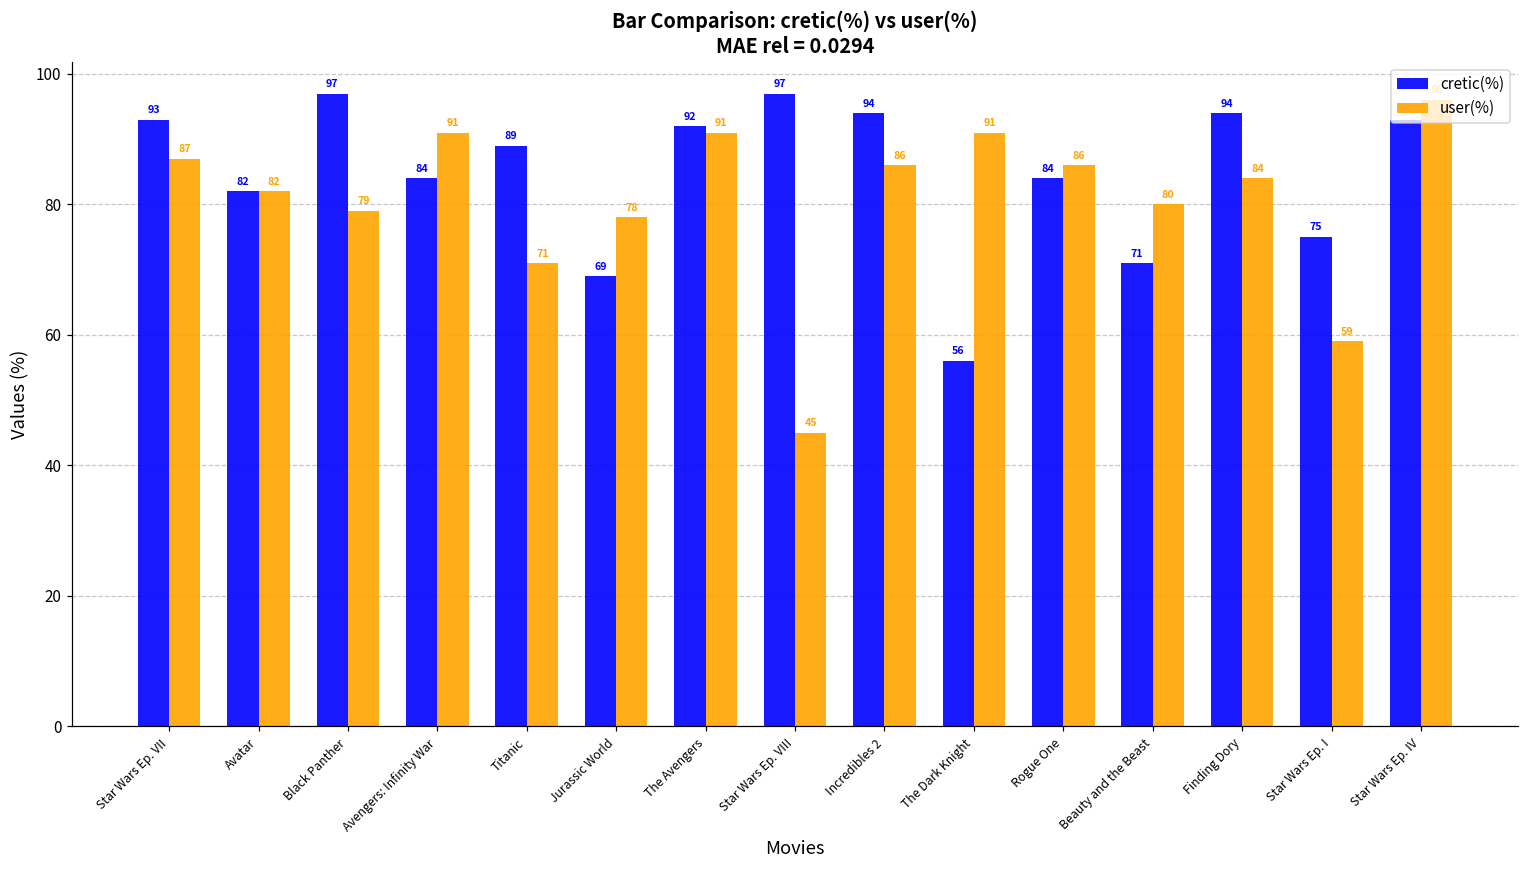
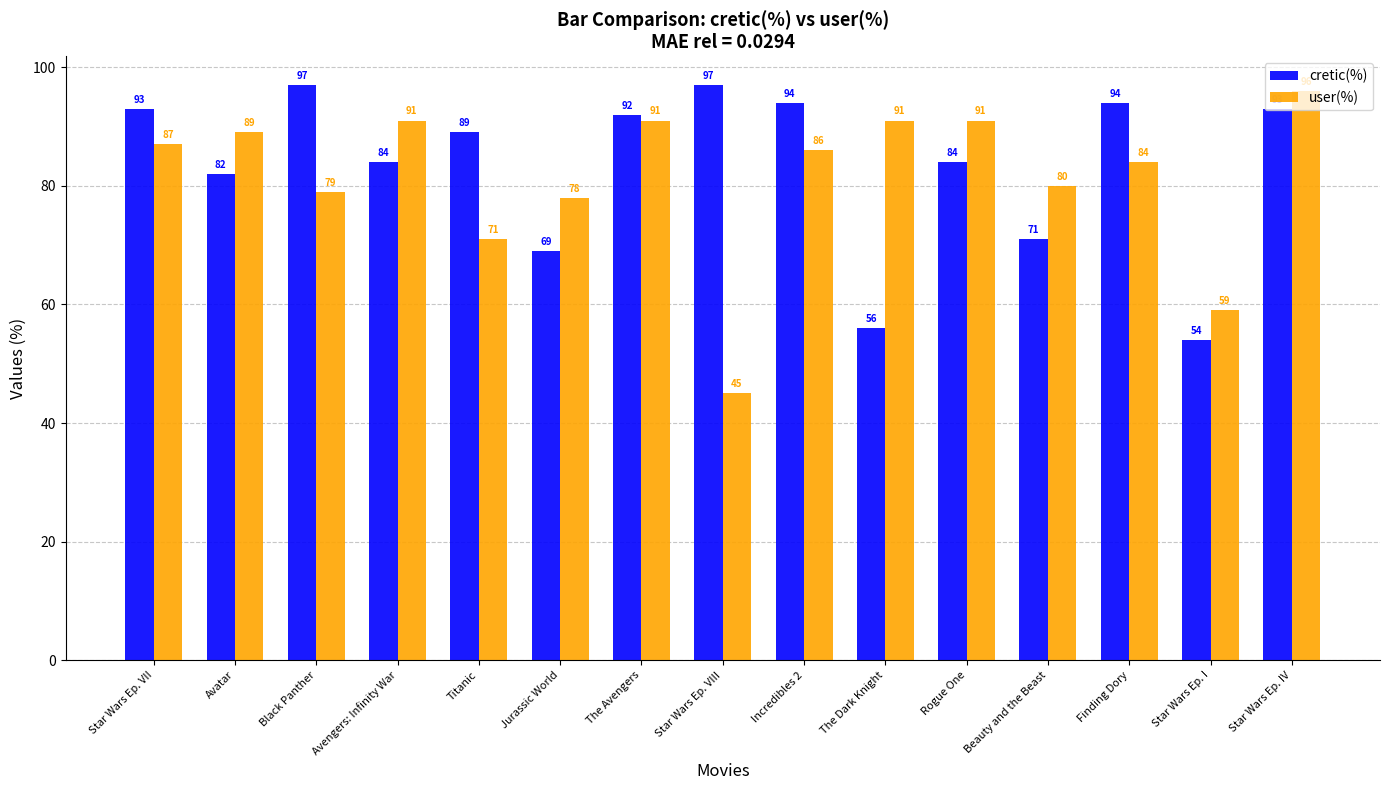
  {
    "cretic(%)": {
      "Star Wars Ep. VII": 93,
      "Avatar": 82,
      "Black Panther": 97,
      "Avengers: Infinity War": 84,
      "Titanic": 89,
      "Jurassic World": 69,
      "The Avengers": 92,
      "Star Wars Ep. VIII": 97,
      "Incredibles 2": 94,
      "The Dark Knight": 56,
      "Rogue One": 84,
      "Beauty and the Beast": 71,
      "Finding Dory": 94,
-     "Star Wars Ep. I": 75
+     "Star Wars Ep. I": 54
    },
    "user(%)": {
      "Star Wars Ep. VII": 87,
-     "Avatar": 82,
+     "Avatar": 89,
      "Black Panther": 79,
      "Avengers: Infinity War": 91,
      "Titanic": 71,
      "Jurassic World": 78,
      "The Avengers": 91,
      "Star Wars Ep. VIII": 45,
      "Incredibles 2": 86,
      "The Dark Knight": 91,
-     "Rogue One": 86,
+     "Rogue One": 91,
      "Beauty and the Beast": 80,
      "Finding Dory": 84,
      "Star Wars Ep. I": 59
    }
  }
